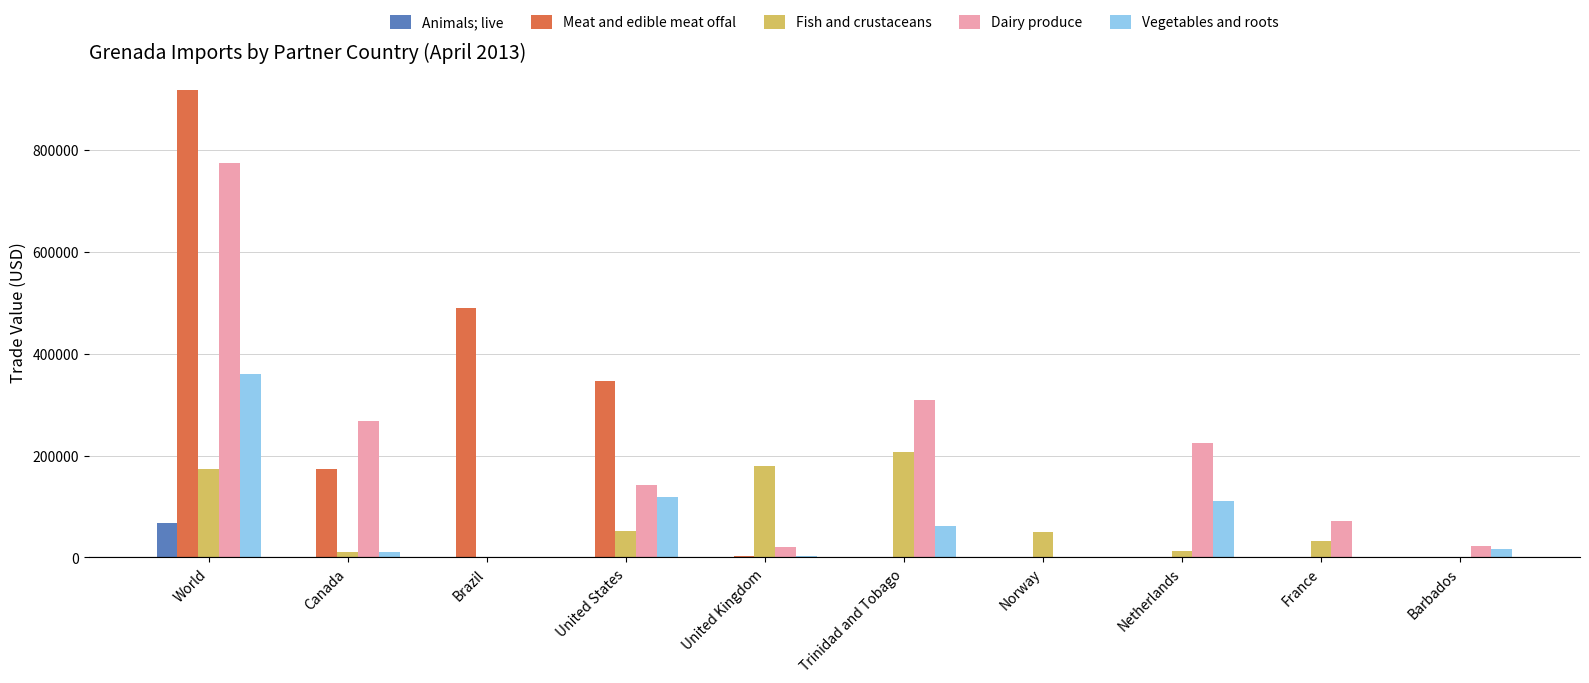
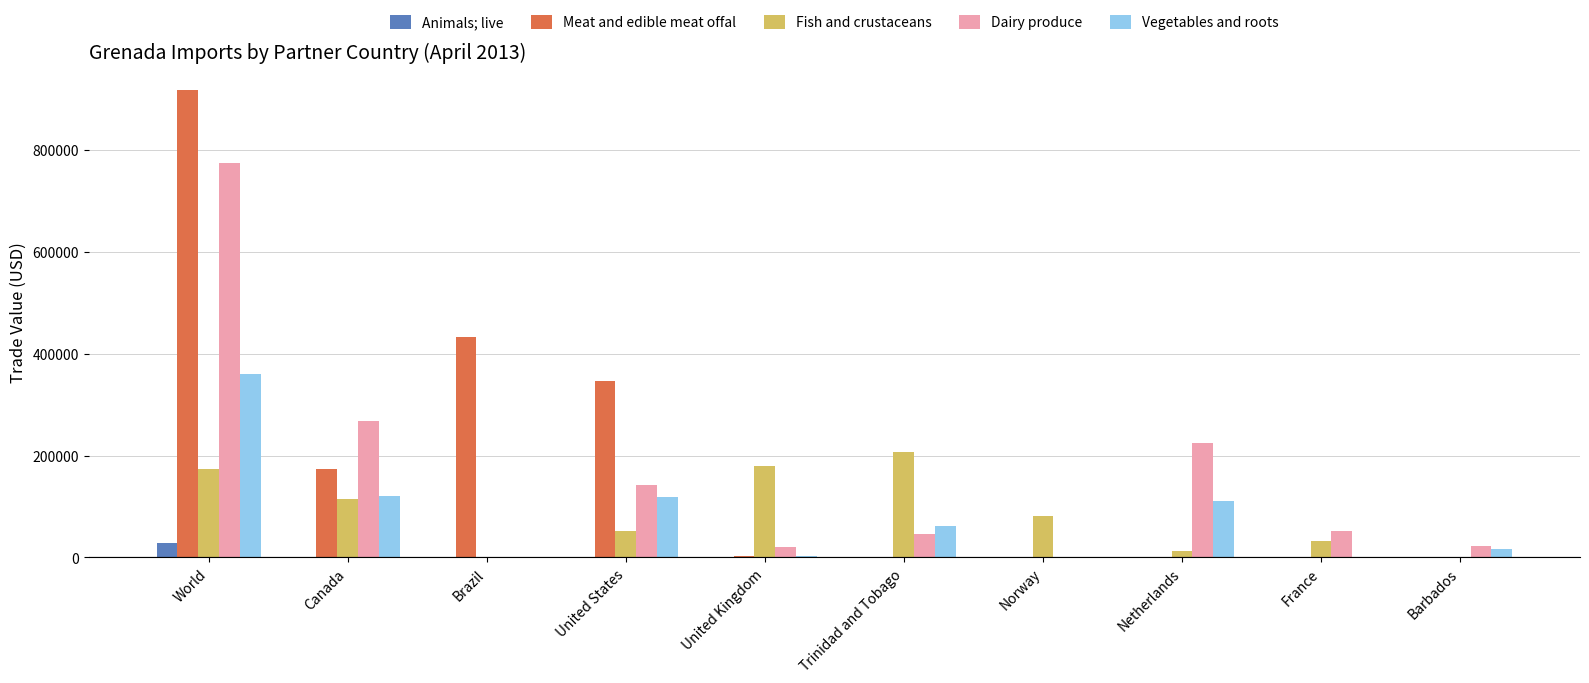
  {
    "Animals; live": {
-     "World": 70000,
+     "World": 30000,
      "Canada": 0,
      "Brazil": 0,
      "United States": 0,
      "United Kingdom": 0,
      "Trinidad and Tobago": 0,
      "Norway": 0,
      "Netherlands": 0,
      "France": 0,
      "Barbados": 0
    },
    "Meat and edible meat offal": {
      "World": 920000,
      "Canada": 170000,
-     "Brazil": 490000,
+     "Brazil": 430000,
      "United States": 350000,
      "Norway": 0,
      "Netherlands": 0,
      "France": 0,
      "Barbados": 0
    },
    "Fish and crustaceans": {
      "World": 170000,
-     "Canada": 10000,
+     "Canada": 110000,
      "Brazil": 0,
      "United States": 50000,
      "United Kingdom": 180000,
      "Trinidad and Tobago": 210000,
-     "Norway": 50000,
+     "Norway": 80000,
      "Netherlands": 10000,
      "France": 30000,
      "Barbados": 0
    },
    "Dairy produce": {
      "World": 770000,
      "Canada": 270000,
      "Brazil": 0,
      "United States": 140000,
      "United Kingdom": 20000,
-     "Trinidad and Tobago": 310000,
+     "Trinidad and Tobago": 50000,
      "Norway": 0,
      "Netherlands": 220000,
-     "France": 70000,
+     "France": 50000,
      "Barbados": 20000
    },
    "Vegetables and roots": {
      "World": 360000,
-     "Canada": 10000,
+     "Canada": 120000,
      "Brazil": 0,
      "United States": 120000,
      "Trinidad and Tobago": 60000,
      "Norway": 0,
      "Netherlands": 110000,
      "France": 0,
      "Barbados": 20000
    }
  }
